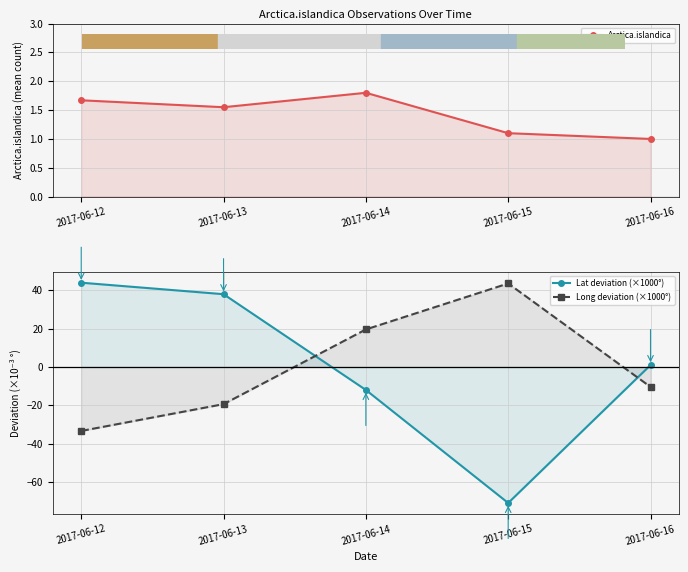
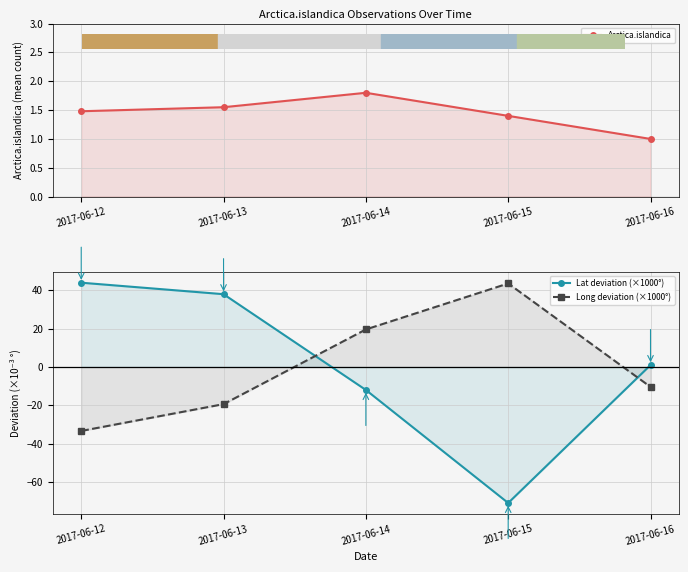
  {
    "Arctica.islandica Observations Over Time": {
-     "2017-06-12": 1.7,
+     "2017-06-12": 1.5,
      "2017-06-13": 1.6,
      "2017-06-14": 1.8,
-     "2017-06-15": 1.1,
+     "2017-06-15": 1.4,
      "2017-06-16": 1.0
    }
  }
